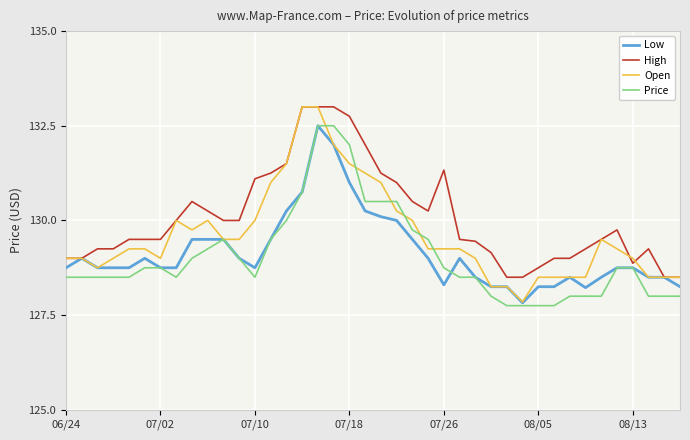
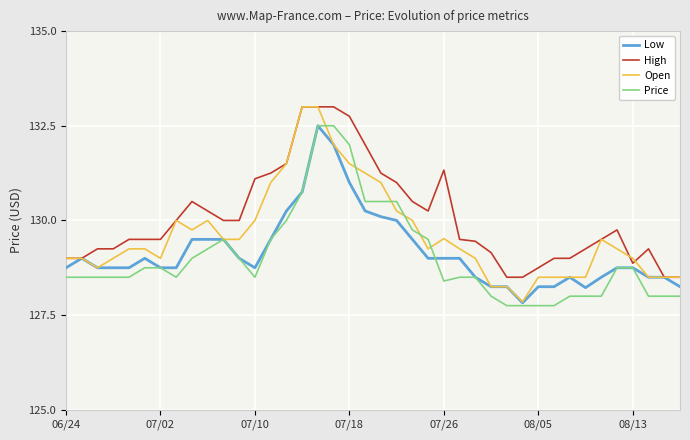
  {
    "Low": {
      "06/24": 128.8,
      "07/10": 128.8,
      "07/18": 131.0,
-     "07/26": 128.3,
+     "07/26": 129.0,
      "08/05": 128.3
    },
    "High": {
      "07/02": 129.5,
      "07/10": 131.1,
      "07/18": 132.8,
      "07/26": 131.3,
      "08/05": 128.8,
      "08/13": 128.9
    },
    "Open": {
      "07/02": 129.0,
      "07/10": 130.0,
      "07/18": 131.5,
-     "07/26": 129.3,
+     "07/26": 129.5,
      "08/05": 128.5,
      "08/13": 129.0
    },
    "Price": {
      "06/24": 128.5,
      "07/10": 128.5,
      "07/18": 132.0,
-     "07/26": 128.8,
+     "07/26": 128.4,
      "08/05": 127.8
    }
  }
